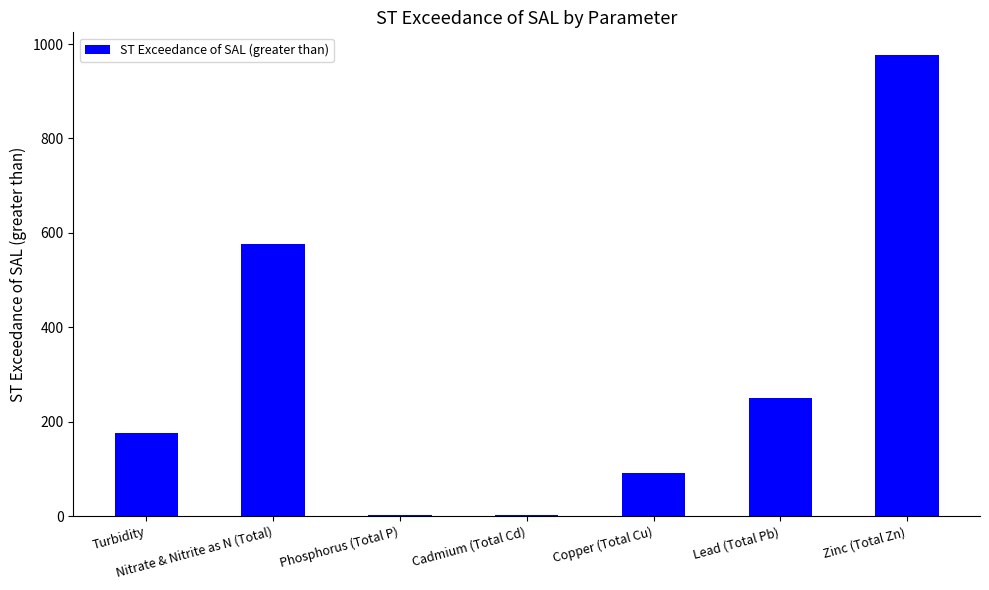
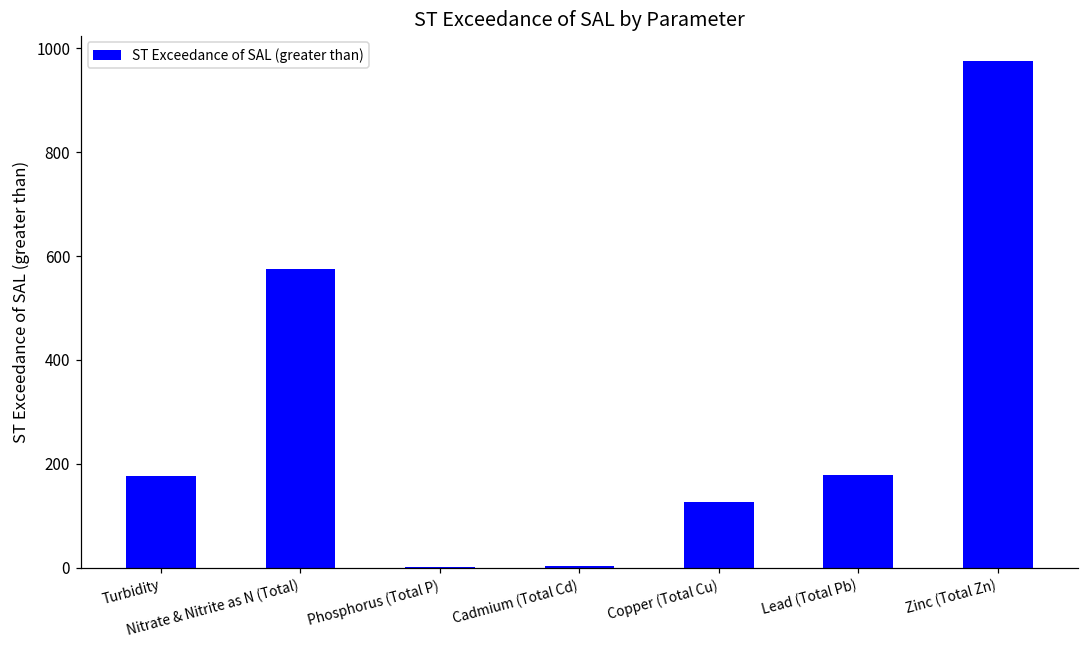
  {
    "Turbidity": 180,
    "Nitrate & Nitrite as N (Total)": 580,
-   "Copper (Total Cu)": 90,
-   "Lead (Total Pb)": 250,
+   "Copper (Total Cu)": 130,
+   "Lead (Total Pb)": 180,
    "Zinc (Total Zn)": 980
  }
